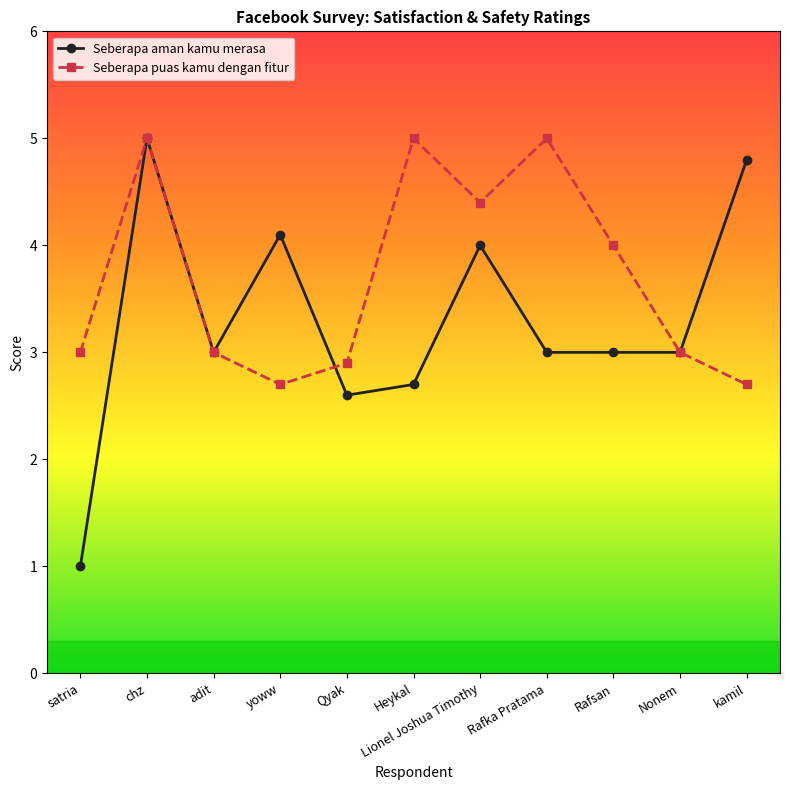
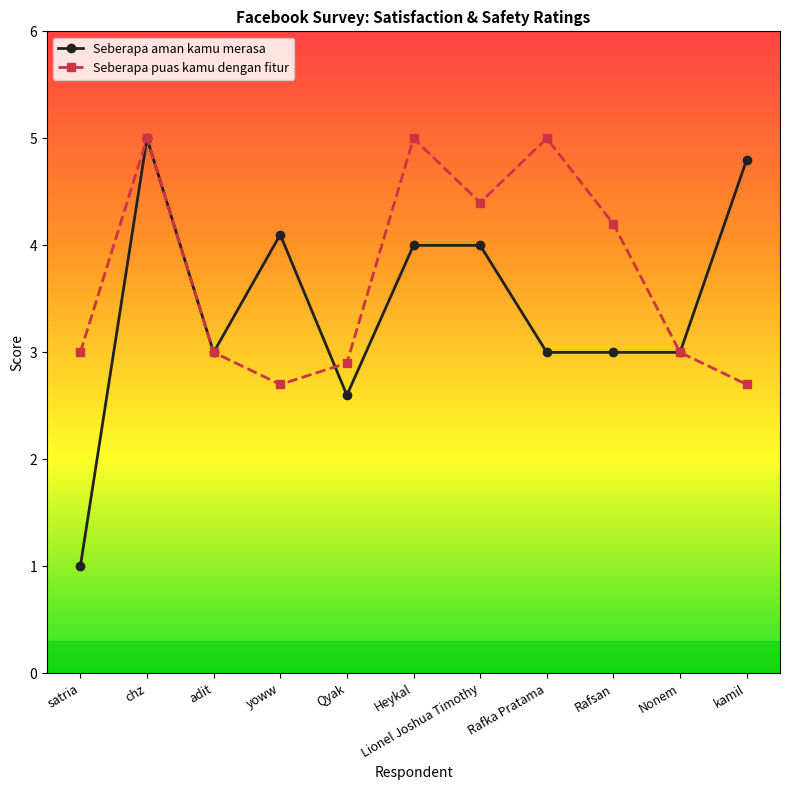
  {
    "Seberapa aman kamu merasa": {
      "satria": 1.0,
      "yoww": 4.1,
      "Qyak": 2.6,
-     "Heykal": 2.7,
+     "Heykal": 4.0,
      "Lionel Joshua Timothy": 4.0,
      "Rafka Pratama": 3.0,
      "Rafsan": 3.0,
      "kamil": 4.8
    },
    "Seberapa puas kamu dengan fitur": {
      "satria": 3.0,
      "yoww": 2.7,
      "Qyak": 2.9,
      "Heykal": 5.0,
      "Lionel Joshua Timothy": 4.4,
      "Rafka Pratama": 5.0,
-     "Rafsan": 4.0,
+     "Rafsan": 4.2,
      "kamil": 2.7
    }
  }
